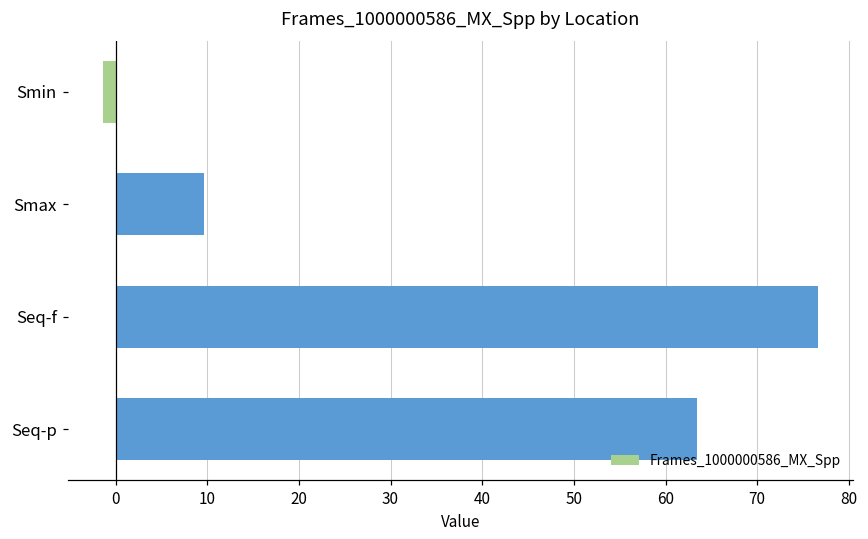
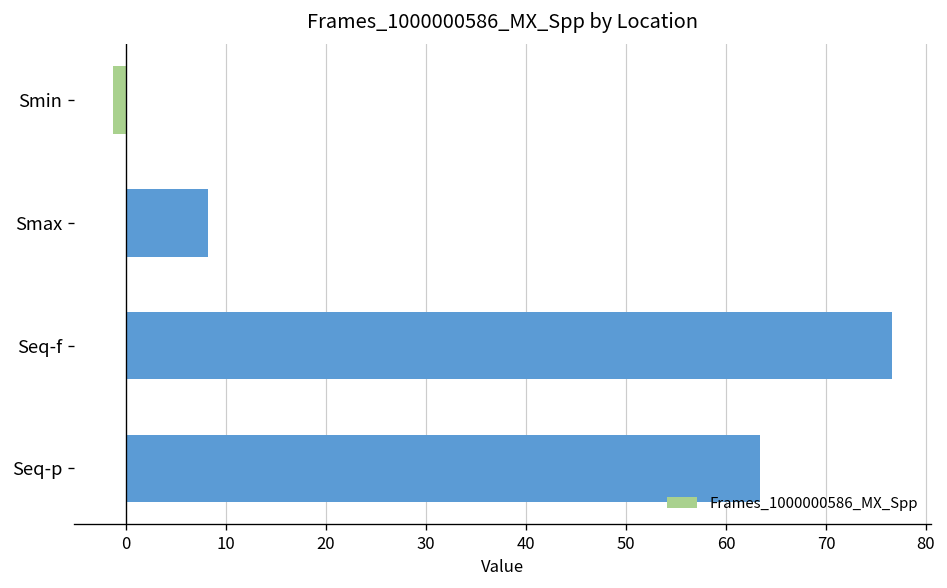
  {
    "Smin": -1,
-   "Smax": 10,
+   "Smax": 8,
    "Seq-f": 77,
    "Seq-p": 63
  }
